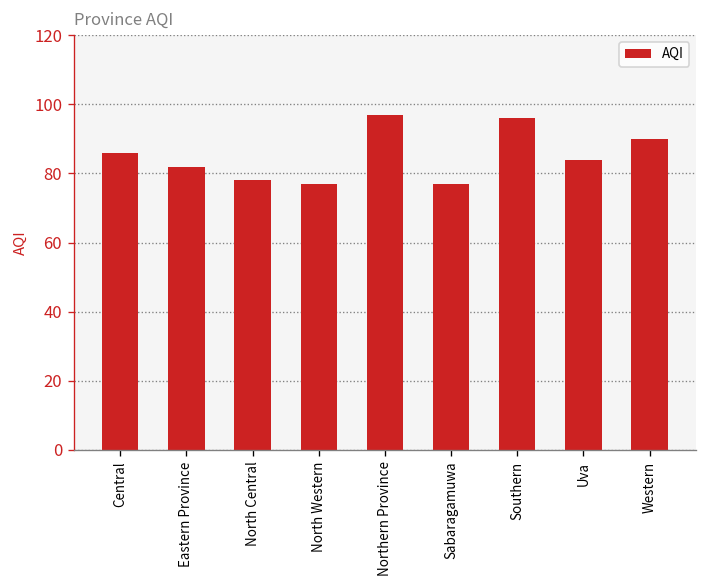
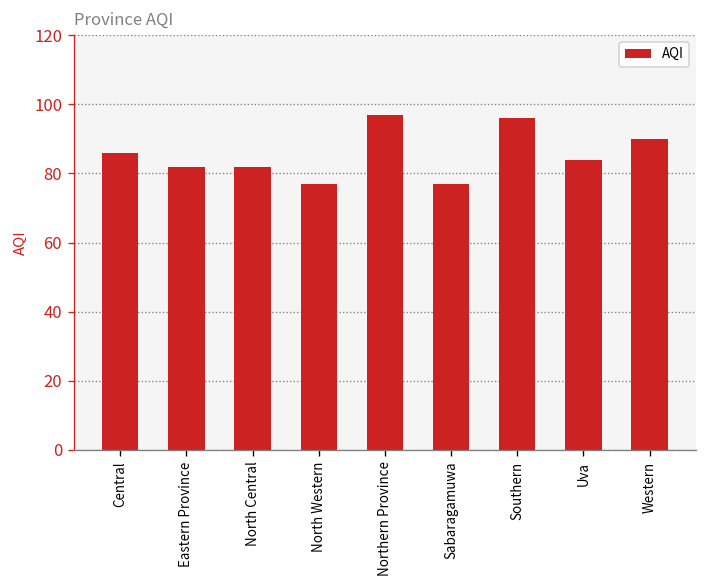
  {
    "Central": 86,
    "Eastern Province": 82,
-   "North Central": 78,
+   "North Central": 82,
    "North Western": 77,
    "Northern Province": 97,
    "Sabaragamuwa": 77,
    "Southern": 96,
    "Uva": 84,
    "Western": 90
  }
